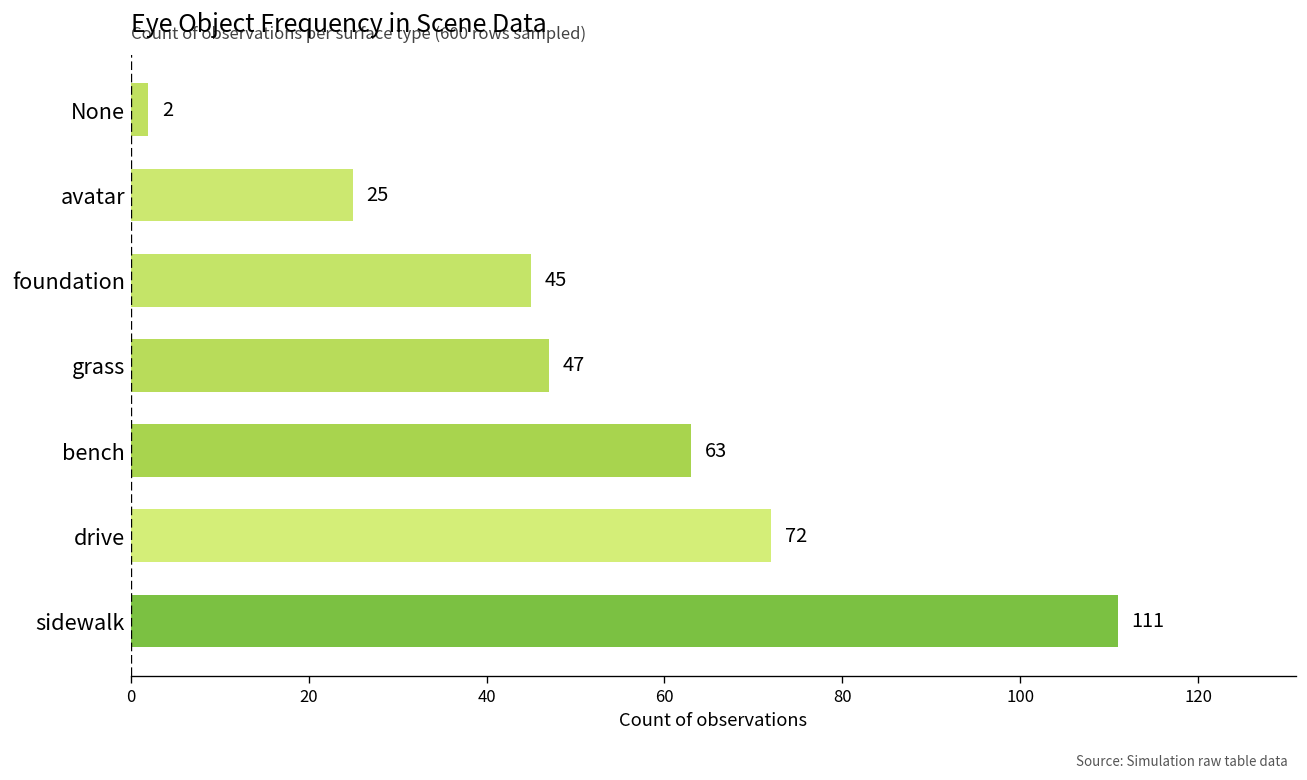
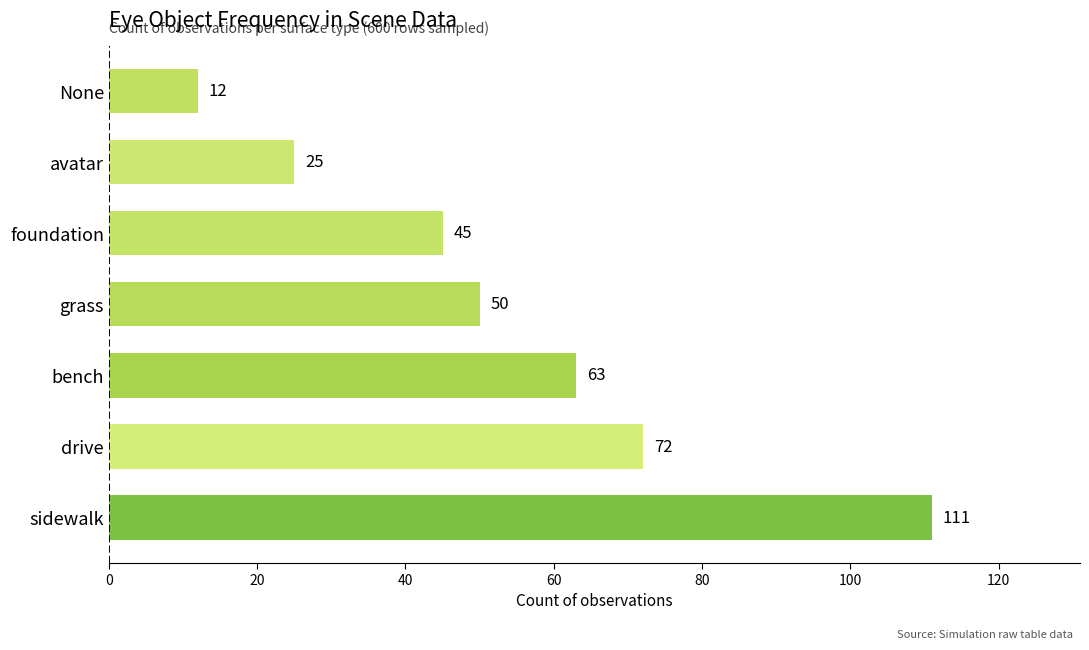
  {
-   "None": 2,
+   "None": 12,
    "avatar": 25,
    "foundation": 45,
-   "grass": 47,
+   "grass": 50,
    "bench": 63,
    "drive": 72,
    "sidewalk": 111
  }
